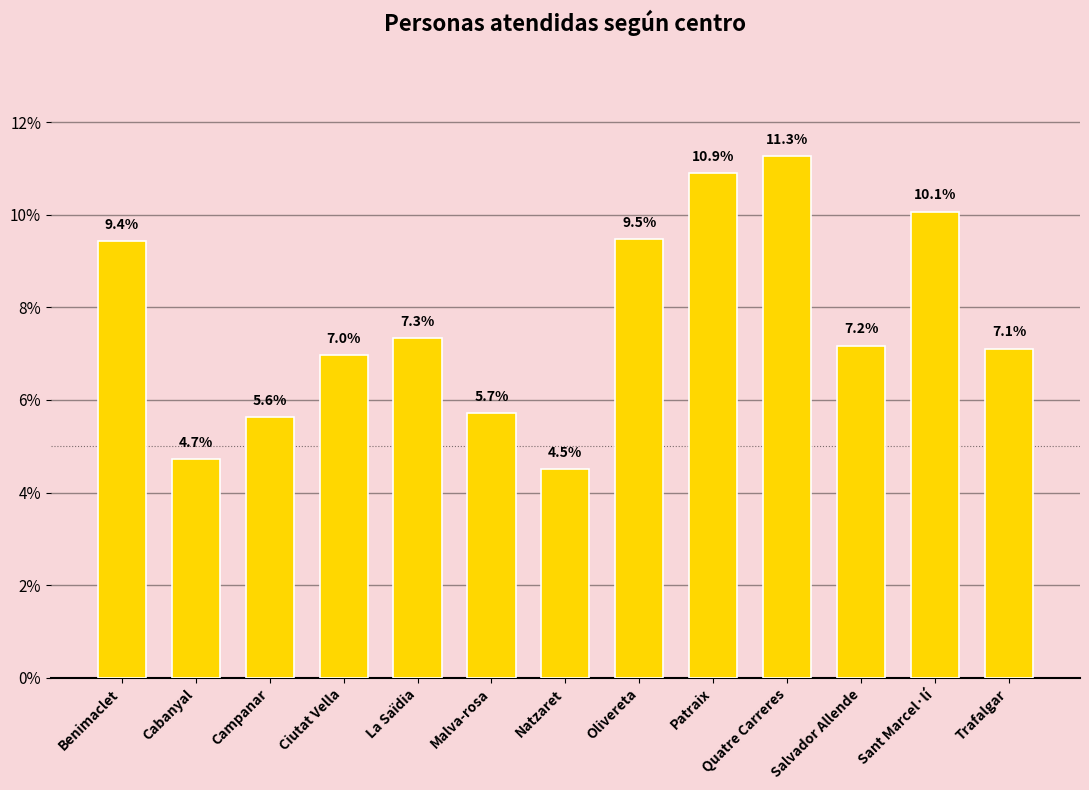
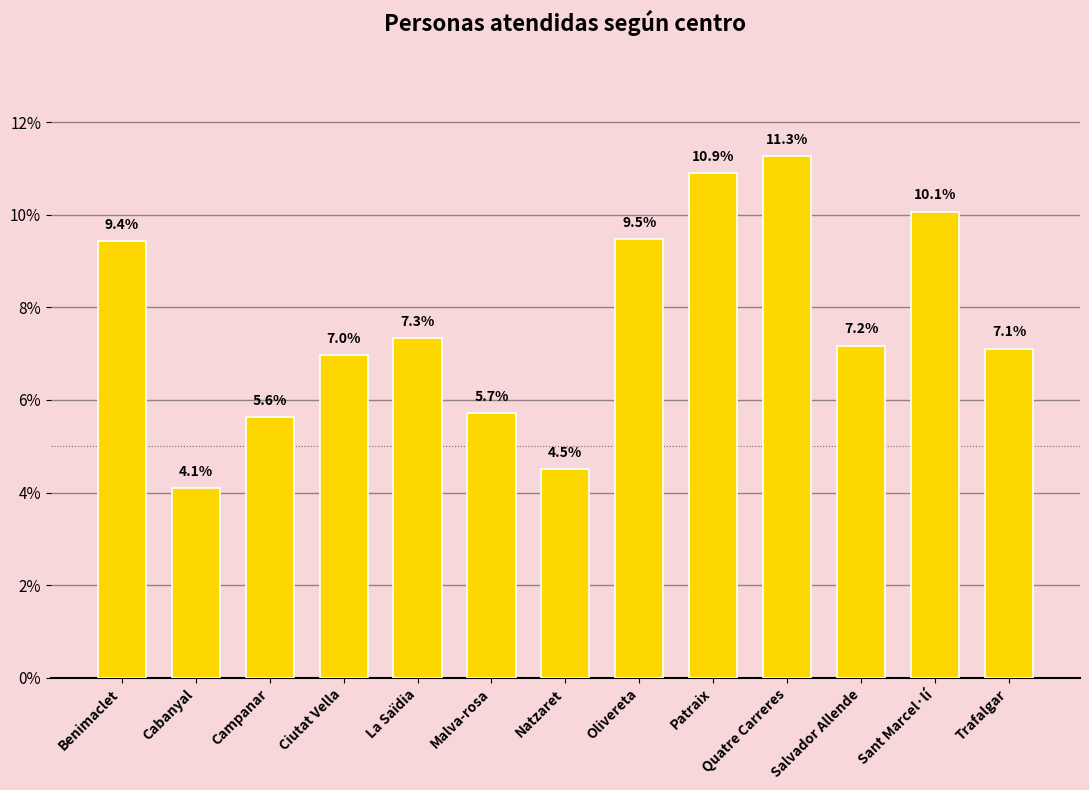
  {
    "Benimaclet": "9.4%",
-   "Cabanyal": "4.7%",
+   "Cabanyal": "4.1%",
    "Campanar": "5.6%",
    "Ciutat Vella": "7.0%",
    "La Saïdia": "7.3%",
    "Malva-rosa": "5.7%",
    "Natzaret": "4.5%",
    "Olivereta": "9.5%",
    "Patraix": "10.9%",
    "Quatre Carreres": "11.3%",
    "Salvador Allende": "7.2%",
    "Sant Marcel·lí": "10.1%",
    "Trafalgar": "7.1%"
  }
